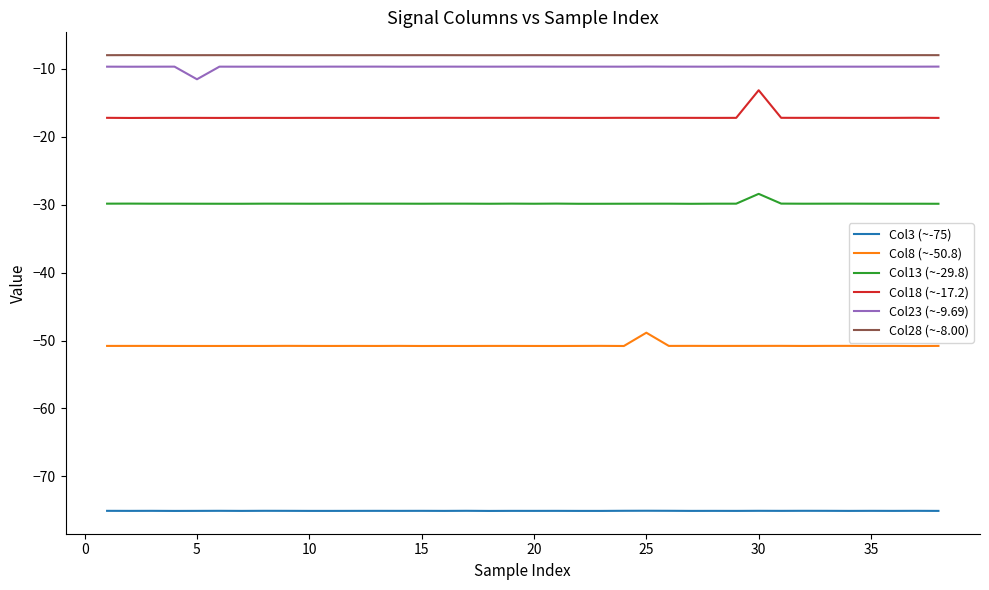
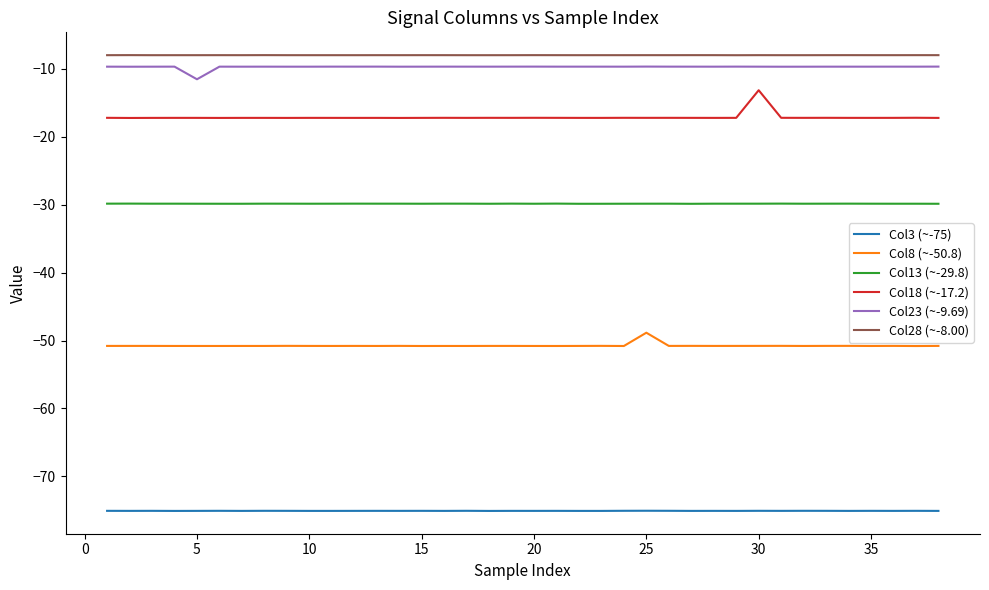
  {
    "Col3 (~-75)": {
      "5": -75,
      "10": -75,
      "15": -75,
      "20": -75,
      "25": -75,
      "30": -75,
      "35": -75
    },
    "Col8 (~-50.8)": {
      "5": -51,
      "10": -51,
      "15": -51,
      "20": -51,
      "25": -49,
      "30": -51,
      "35": -51
    },
    "Col13 (~-29.8)": {
      "5": -30,
      "10": -30,
      "15": -30,
      "20": -30,
      "25": -30,
-     "30": -28,
+     "30": -30,
      "35": -30
    },
    "Col18 (~-17.2)": {
      "5": -17,
      "10": -17,
      "15": -17,
      "20": -17,
      "25": -17,
      "30": -13,
      "35": -17
    },
    "Col23 (~-9.69)": {
      "5": -12,
      "10": -10,
      "15": -10,
      "20": -10,
      "25": -10,
      "30": -10,
      "35": -10
    },
    "Col28 (~-8.00)": {
      "5": -8,
      "10": -8,
      "15": -8,
      "20": -8,
      "25": -8,
      "30": -8,
      "35": -8
    }
  }
